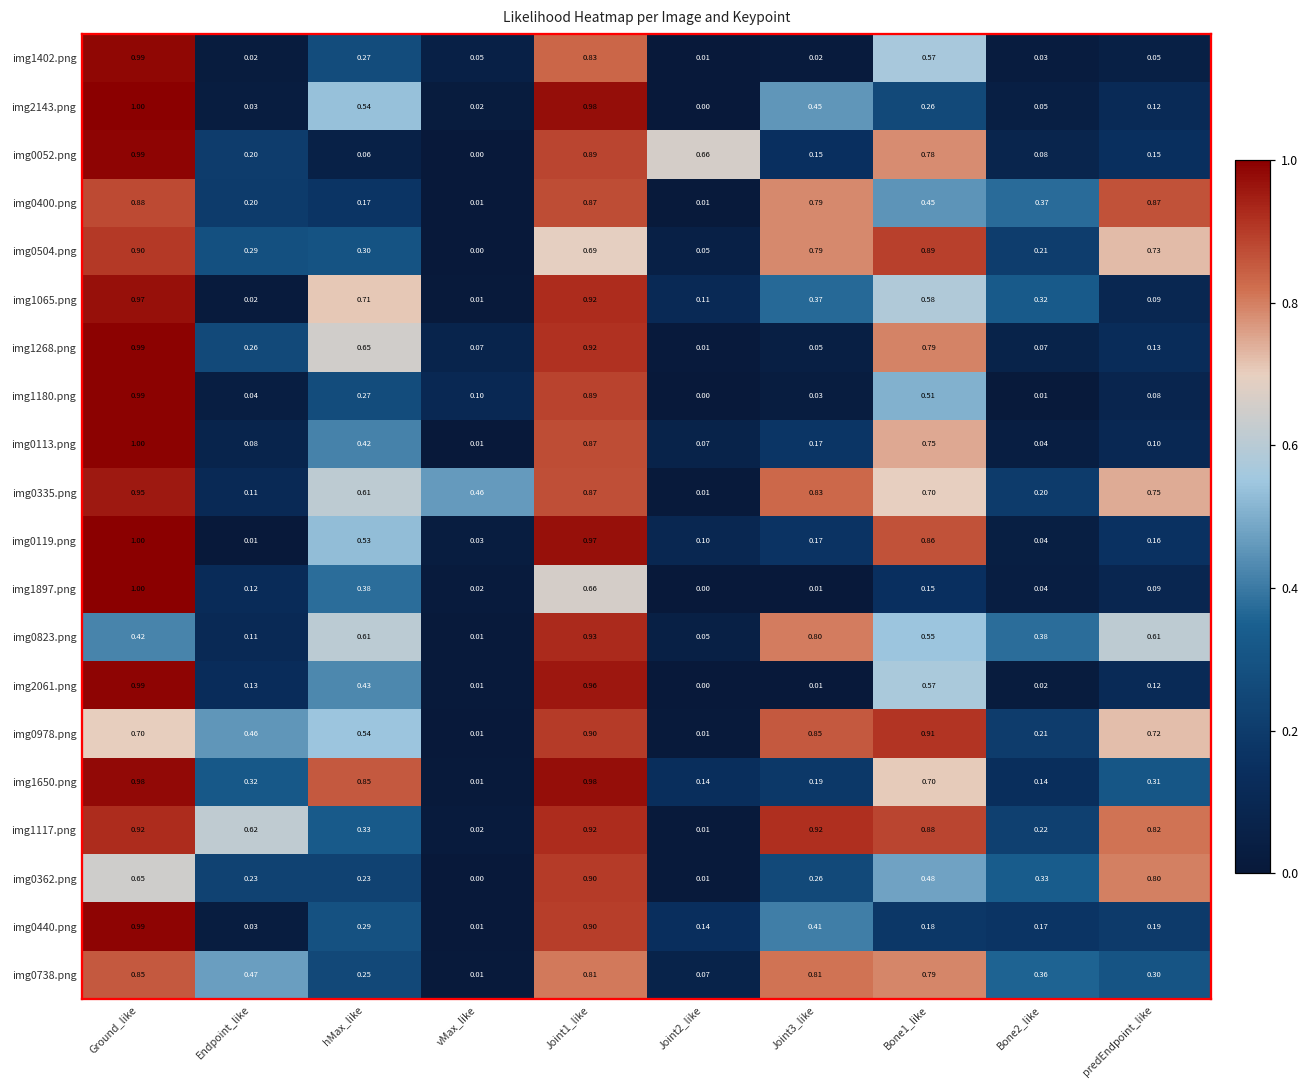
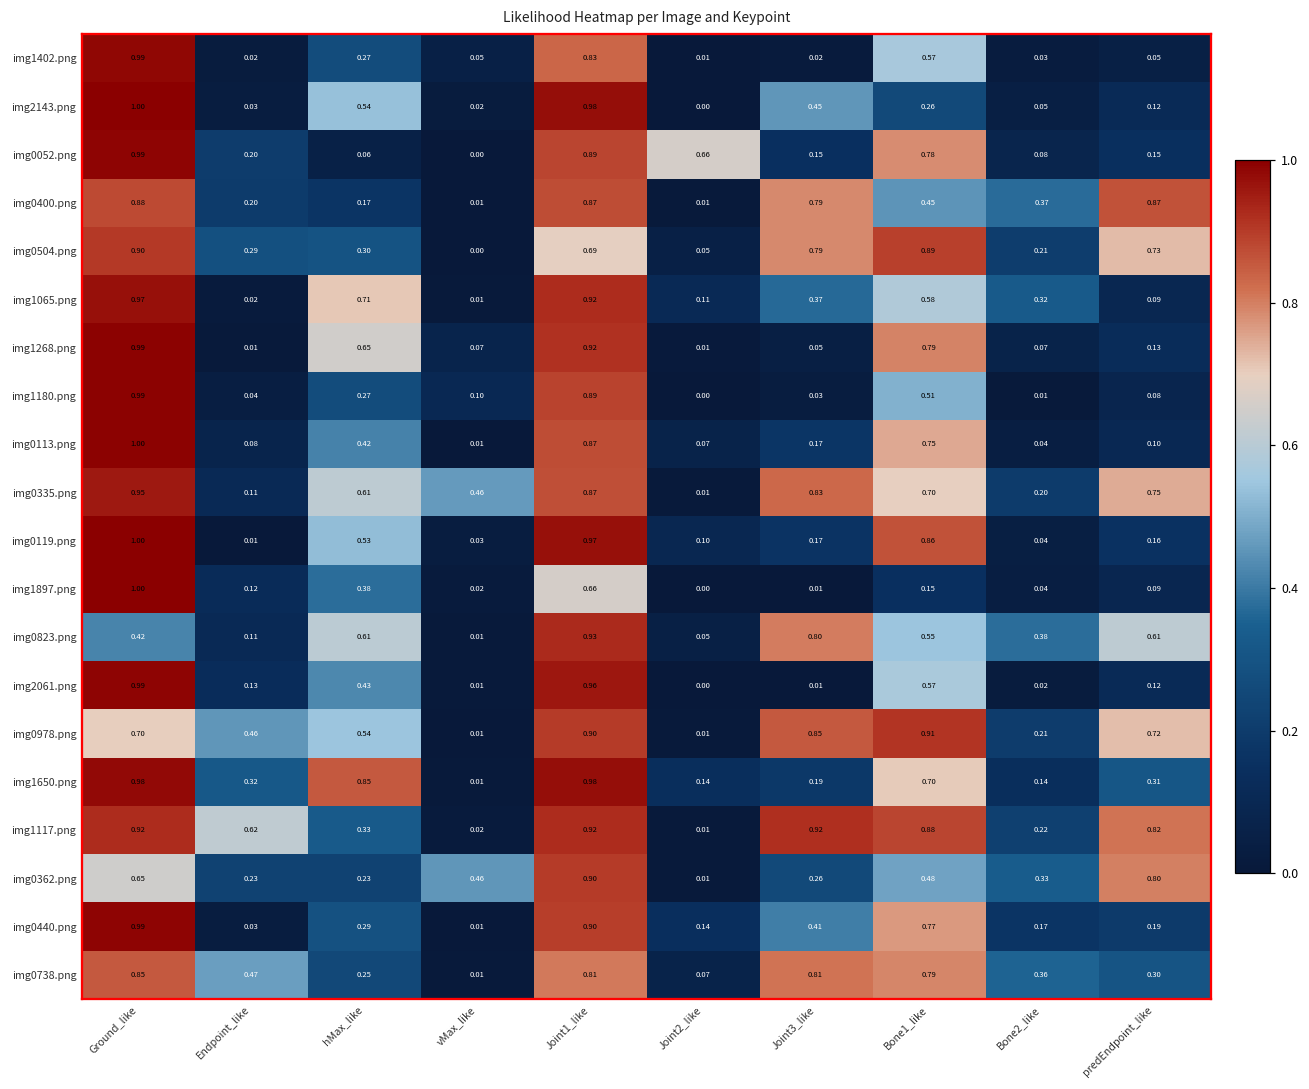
  {
    "img1402.png": {
      "Ground_like": 0.99,
      "Endpoint_like": 0.02,
      "hMax_like": 0.27,
      "vMax_like": 0.05,
      "Joint1_like": 0.83,
      "Joint2_like": 0.01,
      "Joint3_like": 0.02,
      "Bone1_like": 0.57,
      "Bone2_like": 0.03,
      "predEndpoint_like": 0.05
    },
    "img2143.png": {
      "Ground_like": 1.00,
      "Endpoint_like": 0.03,
      "hMax_like": 0.54,
      "vMax_like": 0.02,
      "Joint1_like": 0.98,
      "Joint2_like": 0.00,
      "Joint3_like": 0.45,
      "Bone1_like": 0.26,
      "Bone2_like": 0.05,
      "predEndpoint_like": 0.12
    },
    "img0052.png": {
      "Ground_like": 0.99,
      "Endpoint_like": 0.20,
      "hMax_like": 0.06,
      "vMax_like": 0.00,
      "Joint1_like": 0.89,
      "Joint2_like": 0.66,
      "Joint3_like": 0.15,
      "Bone1_like": 0.78,
      "Bone2_like": 0.08,
      "predEndpoint_like": 0.15
    },
    "img0400.png": {
      "Ground_like": 0.88,
      "Endpoint_like": 0.20,
      "hMax_like": 0.17,
      "vMax_like": 0.01,
      "Joint1_like": 0.87,
      "Joint2_like": 0.01,
      "Joint3_like": 0.79,
      "Bone1_like": 0.45,
      "Bone2_like": 0.37,
      "predEndpoint_like": 0.87
    },
    "img0504.png": {
      "Ground_like": 0.90,
      "Endpoint_like": 0.29,
      "hMax_like": 0.30,
      "vMax_like": 0.00,
      "Joint1_like": 0.69,
      "Joint2_like": 0.05,
      "Joint3_like": 0.79,
      "Bone1_like": 0.89,
      "Bone2_like": 0.21,
      "predEndpoint_like": 0.73
    },
    "img1065.png": {
      "Ground_like": 0.97,
      "Endpoint_like": 0.02,
      "hMax_like": 0.71,
      "vMax_like": 0.01,
      "Joint1_like": 0.92,
      "Joint2_like": 0.11,
      "Joint3_like": 0.37,
      "Bone1_like": 0.58,
      "Bone2_like": 0.32,
      "predEndpoint_like": 0.09
    },
    "img1268.png": {
      "Ground_like": 0.99,
-     "Endpoint_like": 0.26,
+     "Endpoint_like": 0.01,
      "hMax_like": 0.65,
      "vMax_like": 0.07,
      "Joint1_like": 0.92,
      "Joint2_like": 0.01,
      "Joint3_like": 0.05,
      "Bone1_like": 0.79,
      "Bone2_like": 0.07,
      "predEndpoint_like": 0.13
    },
    "img1180.png": {
      "Ground_like": 0.99,
      "Endpoint_like": 0.04,
      "hMax_like": 0.27,
      "vMax_like": 0.10,
      "Joint1_like": 0.89,
      "Joint2_like": 0.00,
      "Joint3_like": 0.03,
      "Bone1_like": 0.51,
      "Bone2_like": 0.01,
      "predEndpoint_like": 0.08
    },
    "img0113.png": {
      "Ground_like": 1.00,
      "Endpoint_like": 0.08,
      "hMax_like": 0.42,
      "vMax_like": 0.01,
      "Joint1_like": 0.87,
      "Joint2_like": 0.07,
      "Joint3_like": 0.17,
      "Bone1_like": 0.75,
      "Bone2_like": 0.04,
      "predEndpoint_like": 0.10
    },
    "img0335.png": {
      "Ground_like": 0.95,
      "Endpoint_like": 0.11,
      "hMax_like": 0.61,
      "vMax_like": 0.46,
      "Joint1_like": 0.87,
      "Joint2_like": 0.01,
      "Joint3_like": 0.83,
      "Bone1_like": 0.70,
      "Bone2_like": 0.20,
      "predEndpoint_like": 0.75
    },
    "img0119.png": {
      "Ground_like": 1.00,
      "Endpoint_like": 0.01,
      "hMax_like": 0.53,
      "vMax_like": 0.03,
      "Joint1_like": 0.97,
      "Joint2_like": 0.10,
      "Joint3_like": 0.17,
      "Bone1_like": 0.86,
      "Bone2_like": 0.04,
      "predEndpoint_like": 0.16
    },
    "img1897.png": {
      "Ground_like": 1.00,
      "Endpoint_like": 0.12,
      "hMax_like": 0.38,
      "vMax_like": 0.02,
      "Joint1_like": 0.66,
      "Joint2_like": 0.00,
      "Joint3_like": 0.01,
      "Bone1_like": 0.15,
      "Bone2_like": 0.04,
      "predEndpoint_like": 0.09
    },
    "img0823.png": {
      "Ground_like": 0.42,
      "Endpoint_like": 0.11,
      "hMax_like": 0.61,
      "vMax_like": 0.01,
      "Joint1_like": 0.93,
      "Joint2_like": 0.05,
      "Joint3_like": 0.80,
      "Bone1_like": 0.55,
      "Bone2_like": 0.38,
      "predEndpoint_like": 0.61
    },
    "img2061.png": {
      "Ground_like": 0.99,
      "Endpoint_like": 0.13,
      "hMax_like": 0.43,
      "vMax_like": 0.01,
      "Joint1_like": 0.96,
      "Joint2_like": 0.00,
      "Joint3_like": 0.01,
      "Bone1_like": 0.57,
      "Bone2_like": 0.02,
      "predEndpoint_like": 0.12
    },
    "img0978.png": {
      "Ground_like": 0.70,
      "Endpoint_like": 0.46,
      "hMax_like": 0.54,
      "vMax_like": 0.01,
      "Joint1_like": 0.90,
      "Joint2_like": 0.01,
      "Joint3_like": 0.85,
      "Bone1_like": 0.91,
      "Bone2_like": 0.21,
      "predEndpoint_like": 0.72
    },
    "img1650.png": {
      "Ground_like": 0.98,
      "Endpoint_like": 0.32,
      "hMax_like": 0.85,
      "vMax_like": 0.01,
      "Joint1_like": 0.98,
      "Joint2_like": 0.14,
      "Joint3_like": 0.19,
      "Bone1_like": 0.70,
      "Bone2_like": 0.14,
      "predEndpoint_like": 0.31
    },
    "img1117.png": {
      "Ground_like": 0.92,
      "Endpoint_like": 0.62,
      "hMax_like": 0.33,
      "vMax_like": 0.02,
      "Joint1_like": 0.92,
      "Joint2_like": 0.01,
      "Joint3_like": 0.92,
      "Bone1_like": 0.88,
      "Bone2_like": 0.22,
      "predEndpoint_like": 0.82
    },
    "img0362.png": {
      "Ground_like": 0.65,
      "Endpoint_like": 0.23,
      "hMax_like": 0.23,
-     "vMax_like": 0.00,
+     "vMax_like": 0.46,
      "Joint1_like": 0.90,
      "Joint2_like": 0.01,
      "Joint3_like": 0.26,
      "Bone1_like": 0.48,
      "Bone2_like": 0.33,
      "predEndpoint_like": 0.80
    },
    "img0440.png": {
      "Ground_like": 0.99,
      "Endpoint_like": 0.03,
      "hMax_like": 0.29,
      "vMax_like": 0.01,
      "Joint1_like": 0.90,
      "Joint2_like": 0.14,
      "Joint3_like": 0.41,
-     "Bone1_like": 0.18,
+     "Bone1_like": 0.77,
      "Bone2_like": 0.17,
      "predEndpoint_like": 0.19
    },
    "img0738.png": {
      "Ground_like": 0.85,
      "Endpoint_like": 0.47,
      "hMax_like": 0.25,
      "vMax_like": 0.01,
      "Joint1_like": 0.81,
      "Joint2_like": 0.07,
      "Joint3_like": 0.81,
      "Bone1_like": 0.79,
      "Bone2_like": 0.36,
      "predEndpoint_like": 0.30
    }
  }
